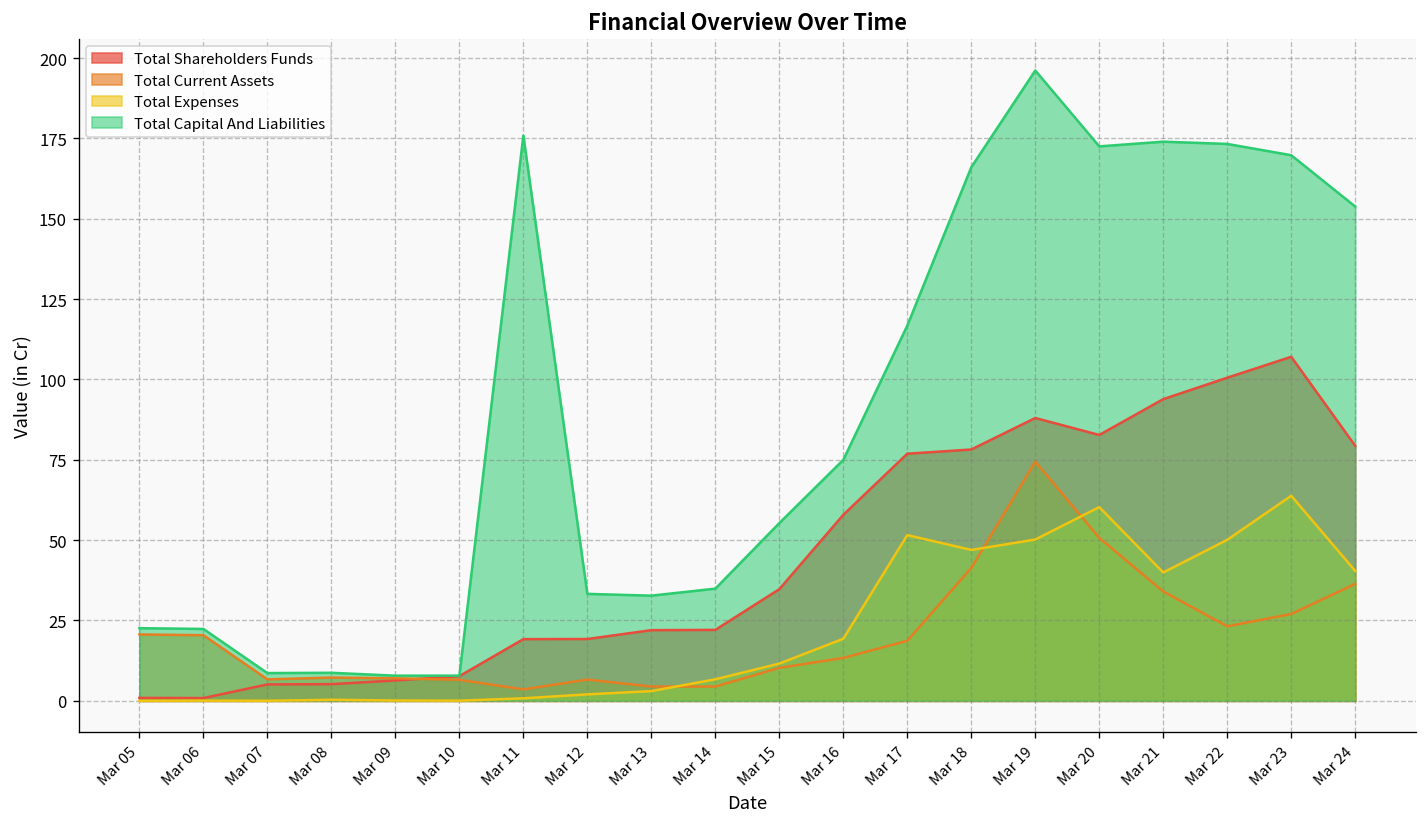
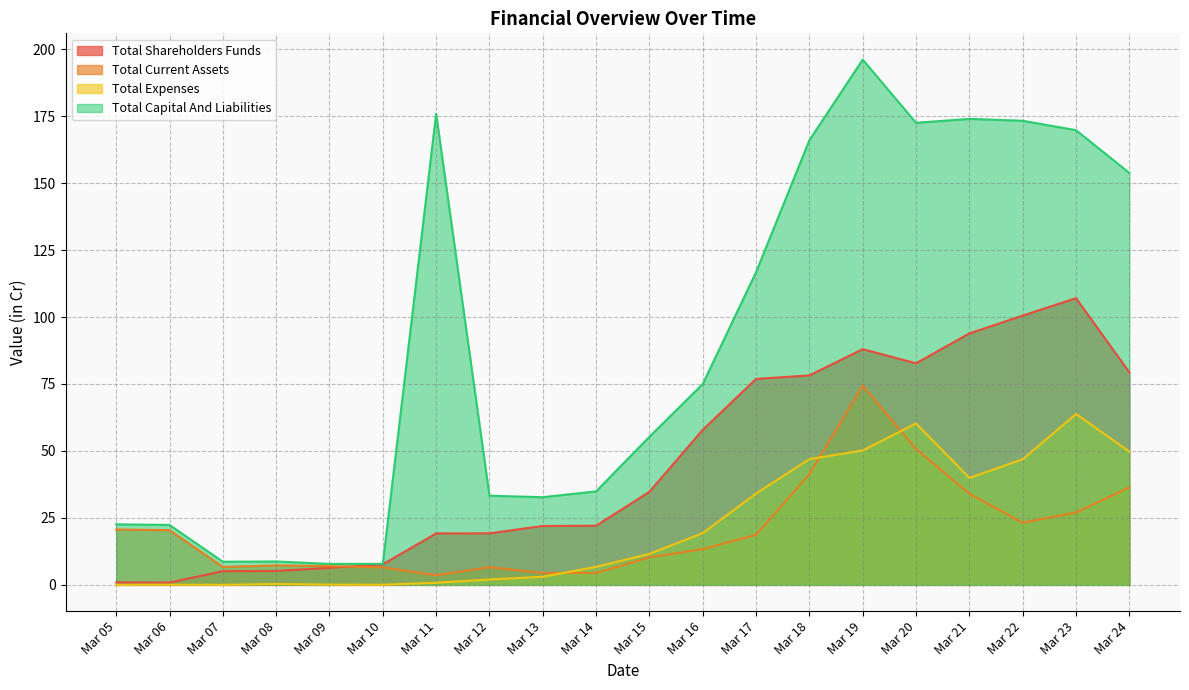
  {
    "Total Expenses": {
      "Mar 07": 0,
      "Mar 08": 0,
      "Mar 09": 0,
      "Mar 10": 0,
      "Mar 11": 1,
      "Mar 12": 2,
      "Mar 13": 3,
      "Mar 14": 7,
      "Mar 15": 12,
      "Mar 16": 19,
-     "Mar 17": 52,
+     "Mar 17": 34,
      "Mar 18": 47,
      "Mar 19": 50,
      "Mar 20": 60,
      "Mar 21": 40,
-     "Mar 22": 50,
+     "Mar 22": 47,
      "Mar 23": 64,
-     "Mar 24": 40
+     "Mar 24": 50
    },
    "Total Capital And Liabilities": {
      "Mar 05": 23,
      "Mar 06": 22,
      "Mar 07": 9,
      "Mar 08": 9,
      "Mar 11": 176,
      "Mar 12": 33,
      "Mar 13": 33,
      "Mar 14": 35,
      "Mar 15": 55,
      "Mar 16": 75,
      "Mar 17": 117,
      "Mar 18": 166,
      "Mar 19": 196,
      "Mar 20": 173,
      "Mar 21": 174,
      "Mar 22": 173,
      "Mar 23": 170,
      "Mar 24": 154
    }
  }
